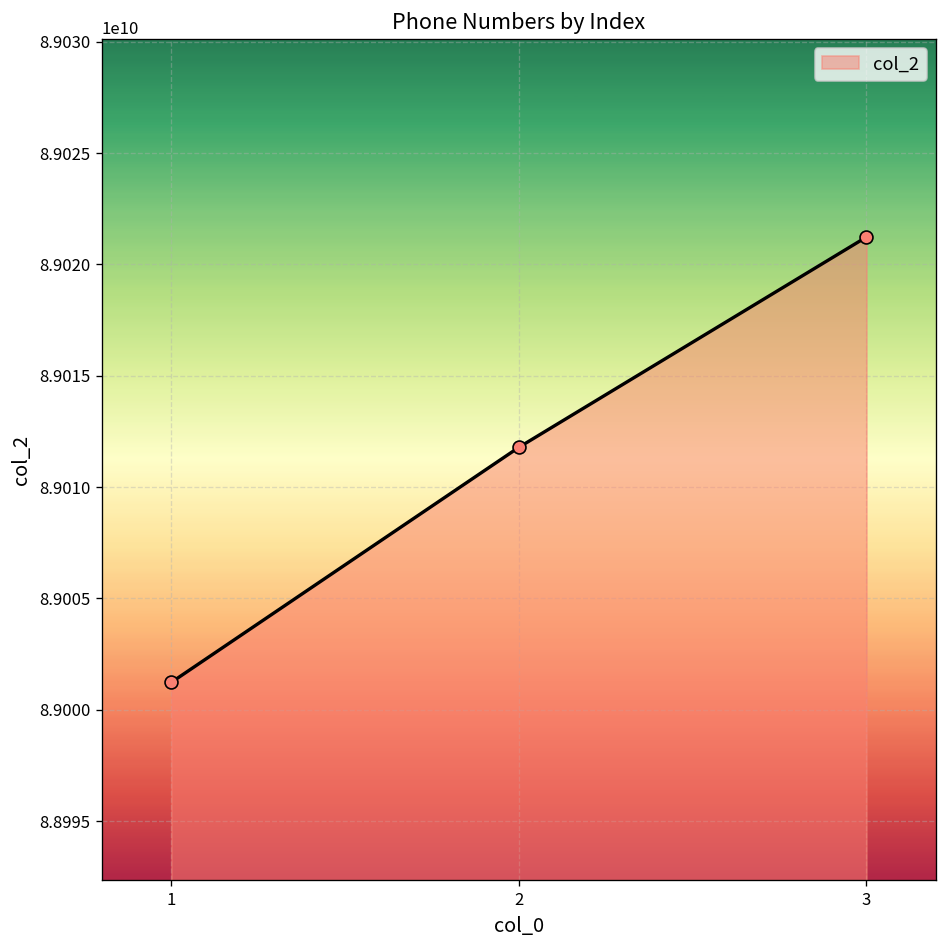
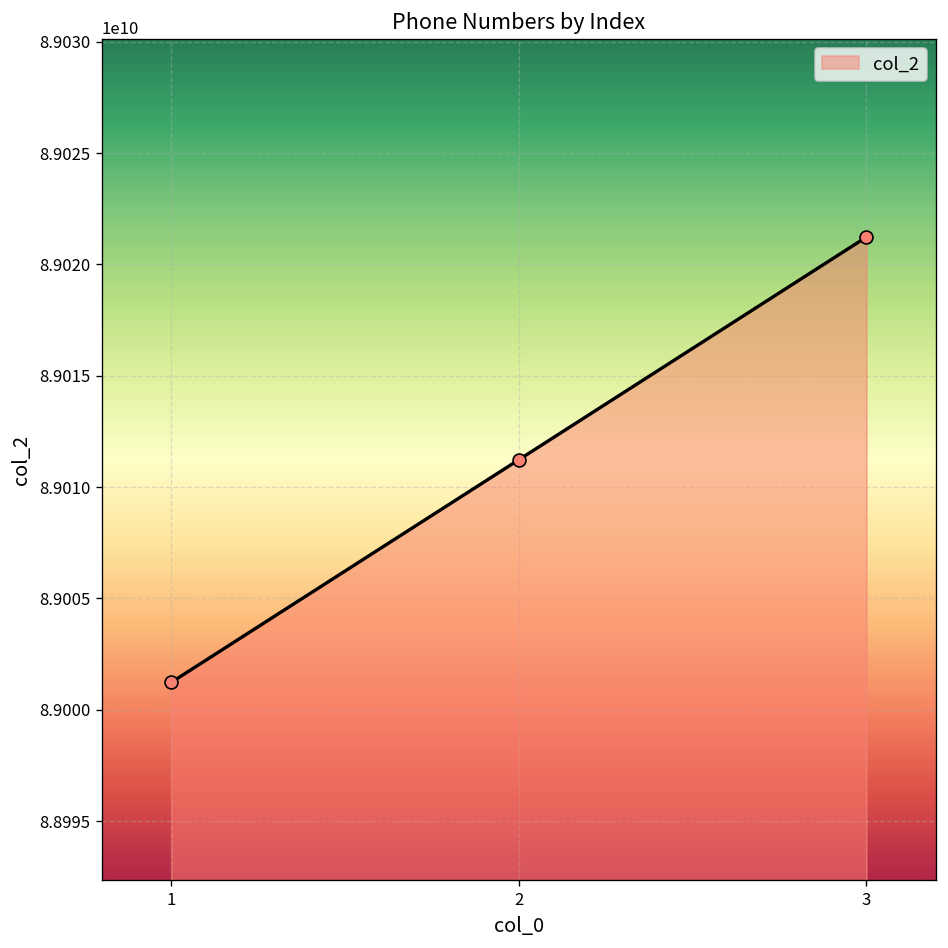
  {
    "1": 89001200000,
-   "2": 89011800000,
+   "2": 89011200000,
    "3": 89021200000
  }
